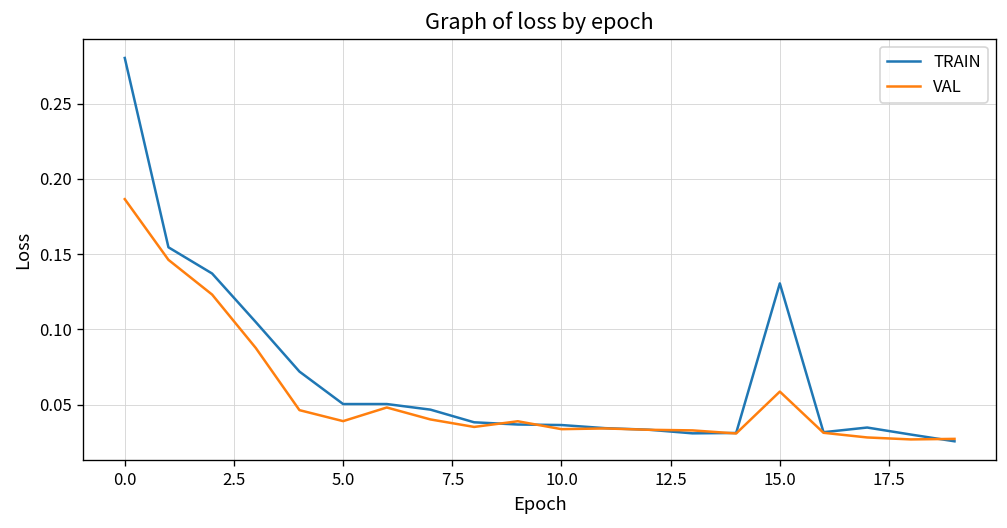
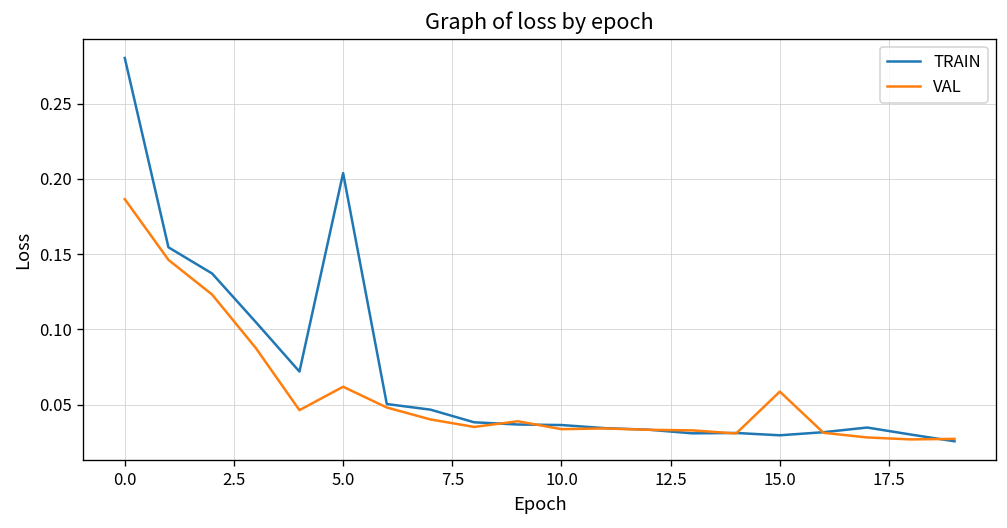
  {
    "TRAIN": {
      "0.0": 0.280,
-     "5.0": 0.050,
+     "5.0": 0.204,
      "10.0": 0.037,
-     "15.0": 0.131
+     "15.0": 0.030
    },
    "VAL": {
      "0.0": 0.187,
-     "5.0": 0.039,
+     "5.0": 0.062,
      "10.0": 0.034,
      "15.0": 0.059
    }
  }
